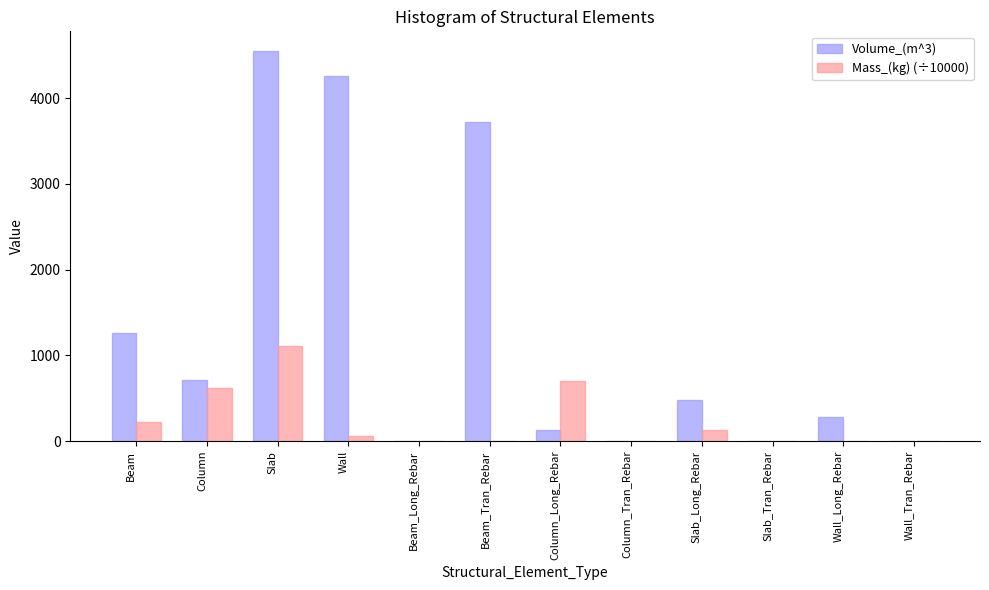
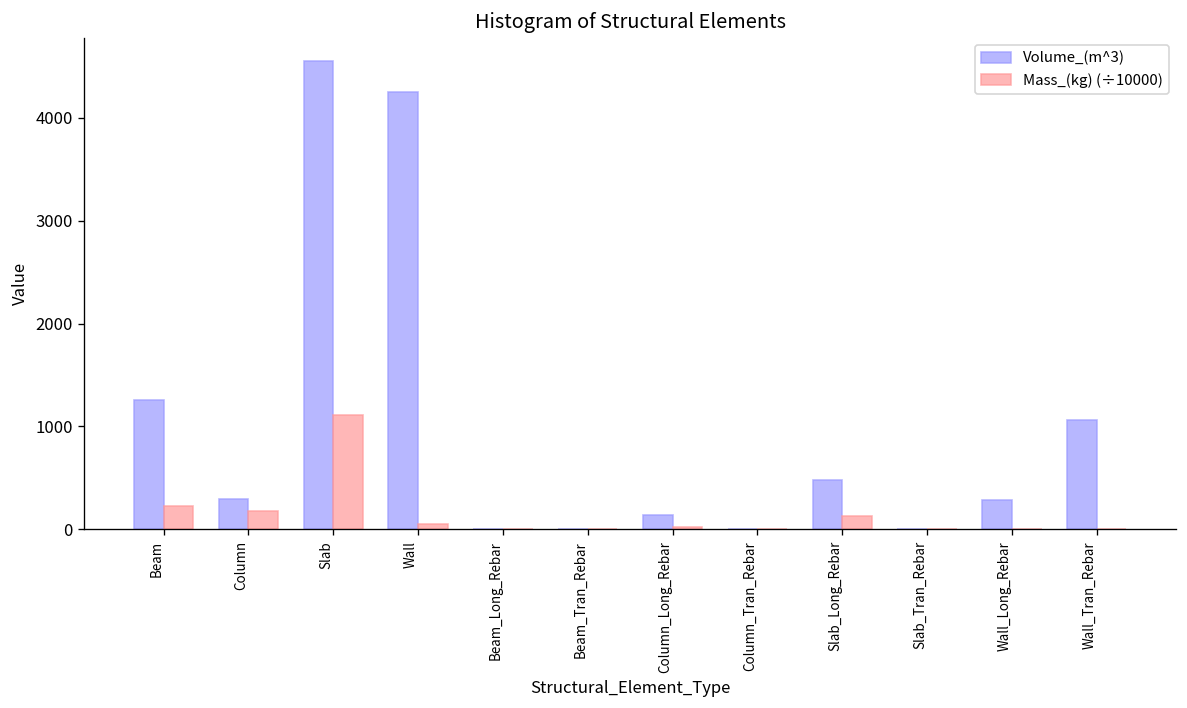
  {
    "Volume_(m^3)": {
      "Beam": 1300,
-     "Column": 700,
+     "Column": 300,
      "Slab": 4600,
      "Wall": 4300,
-     "Beam_Tran_Rebar": 3700,
+     "Beam_Tran_Rebar": 0,
      "Column_Long_Rebar": 100,
      "Slab_Long_Rebar": 500,
      "Slab_Tran_Rebar": 0,
      "Wall_Long_Rebar": 300,
-     "Wall_Tran_Rebar": 0
+     "Wall_Tran_Rebar": 1100
    },
    "Mass_(kg) (÷10000)": {
      "Beam": 200,
-     "Column": 600,
+     "Column": 200,
      "Slab": 1100,
      "Wall": 100,
-     "Column_Long_Rebar": 700,
+     "Column_Long_Rebar": 0,
      "Slab_Long_Rebar": 100,
      "Slab_Tran_Rebar": 0
    }
  }
